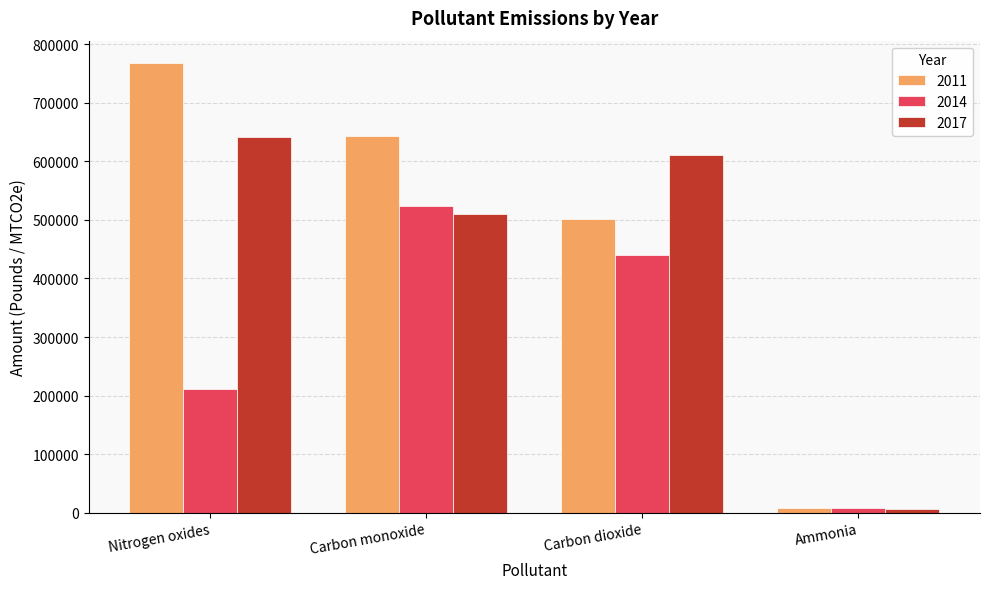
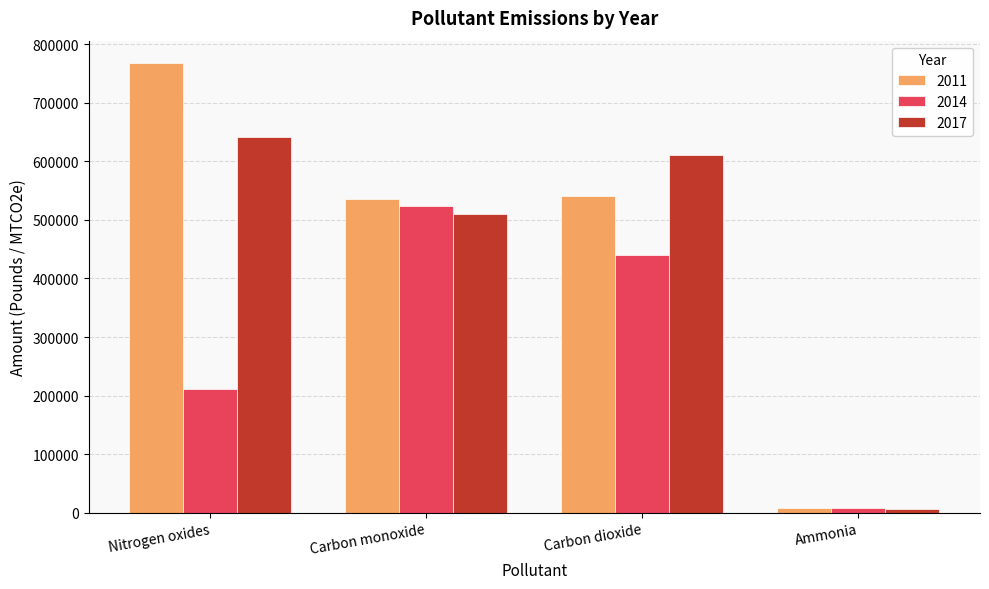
  {
    "2011": {
      "Nitrogen oxides": 770000,
-     "Carbon monoxide": 640000,
-     "Carbon dioxide": 500000,
+     "Carbon monoxide": 540000,
+     "Carbon dioxide": 540000,
      "Ammonia": 10000
    },
    "2014": {
      "Nitrogen oxides": 210000,
      "Carbon monoxide": 520000,
      "Carbon dioxide": 440000,
      "Ammonia": 10000
    },
    "2017": {
      "Nitrogen oxides": 640000,
      "Carbon monoxide": 510000,
      "Carbon dioxide": 610000,
      "Ammonia": 10000
    }
  }
